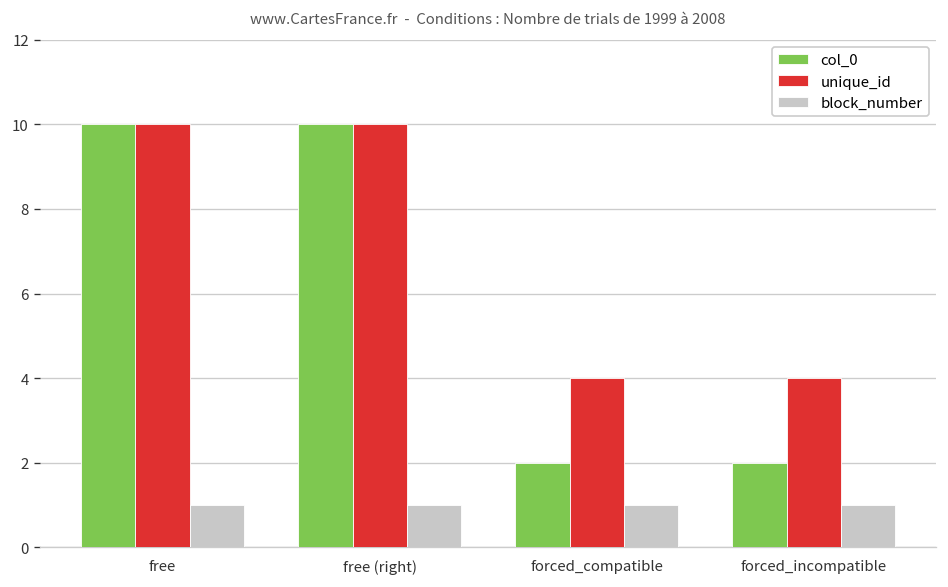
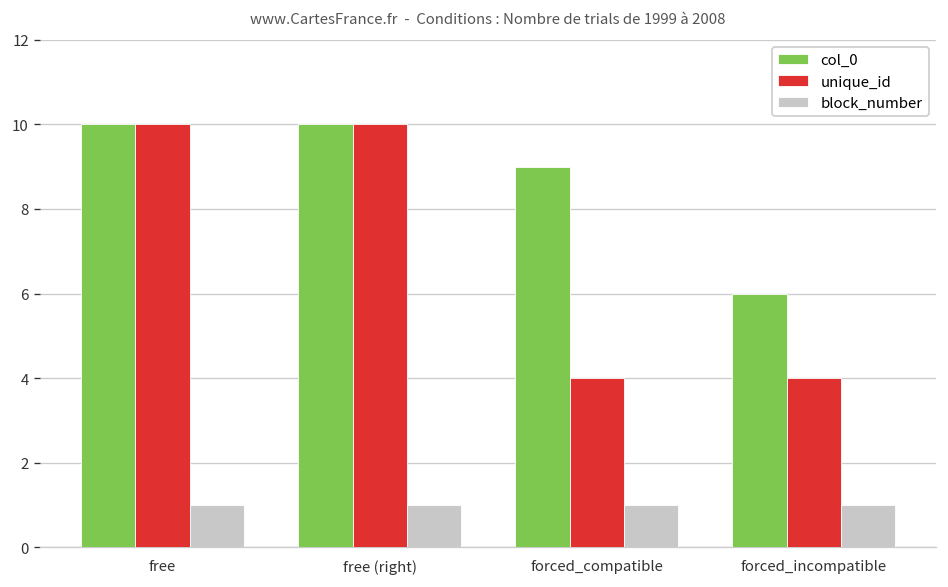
  {
    "col_0": {
      "free": 10,
      "free (right)": 10,
-     "forced_compatible": 2,
-     "forced_incompatible": 2
+     "forced_compatible": 9,
+     "forced_incompatible": 6
    },
    "unique_id": {
      "free": 10,
      "free (right)": 10,
      "forced_compatible": 4,
      "forced_incompatible": 4
    },
    "block_number": {
      "free": 1,
      "free (right)": 1,
      "forced_compatible": 1,
      "forced_incompatible": 1
    }
  }
